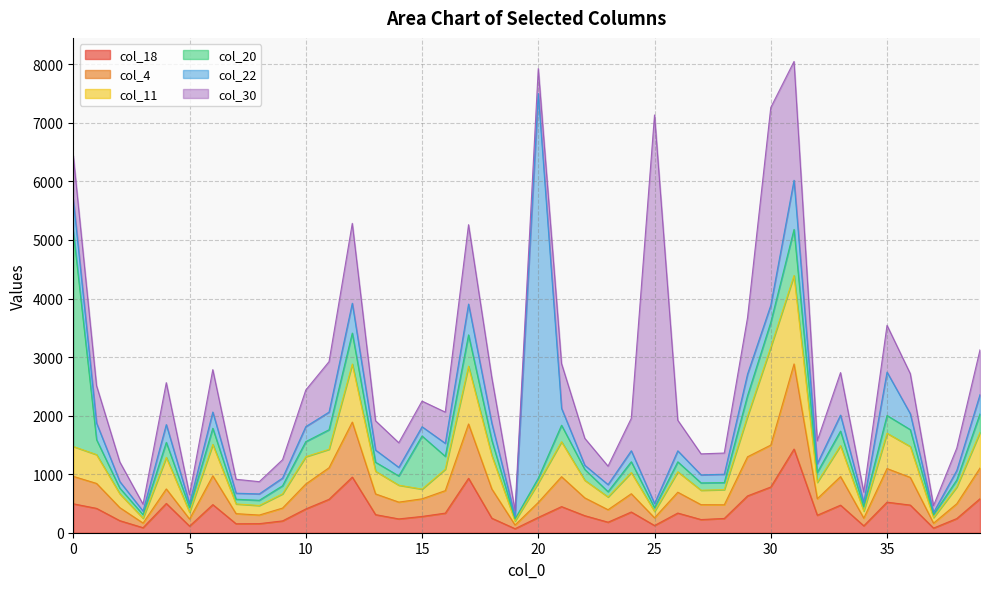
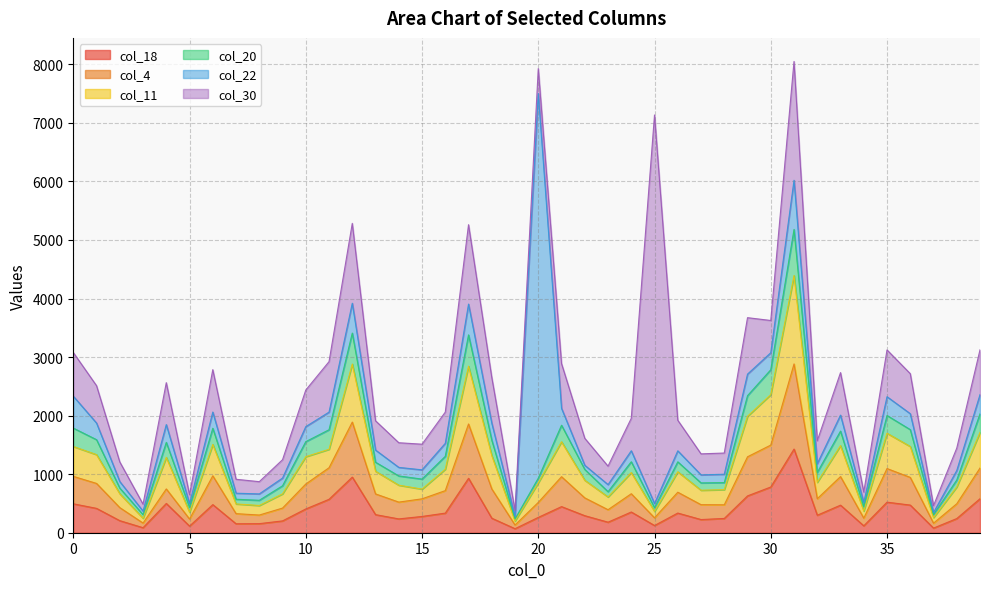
  {
    "col_11": {
      "0": 500,
      "5": 100,
      "10": 500,
      "15": 200,
      "20": 300,
      "25": 100,
-     "30": 1700,
+     "30": 900,
      "35": 600
    },
    "col_20": {
-     "0": 3700,
+     "0": 300,
      "5": 100,
      "10": 300,
-     "15": 900,
+     "15": 200,
      "20": 100,
      "25": 100,
      "30": 400,
      "35": 300
    },
    "col_22": {
      "0": 500,
      "5": 100,
      "10": 300,
      "15": 200,
      "20": 6600,
      "25": 100,
      "30": 300,
-     "35": 700
+     "35": 300
    },
    "col_30": {
      "0": 700,
      "5": 200,
      "10": 600,
      "15": 400,
      "20": 400,
      "25": 6600,
-     "30": 3400,
+     "30": 600,
      "35": 800
    }
  }
